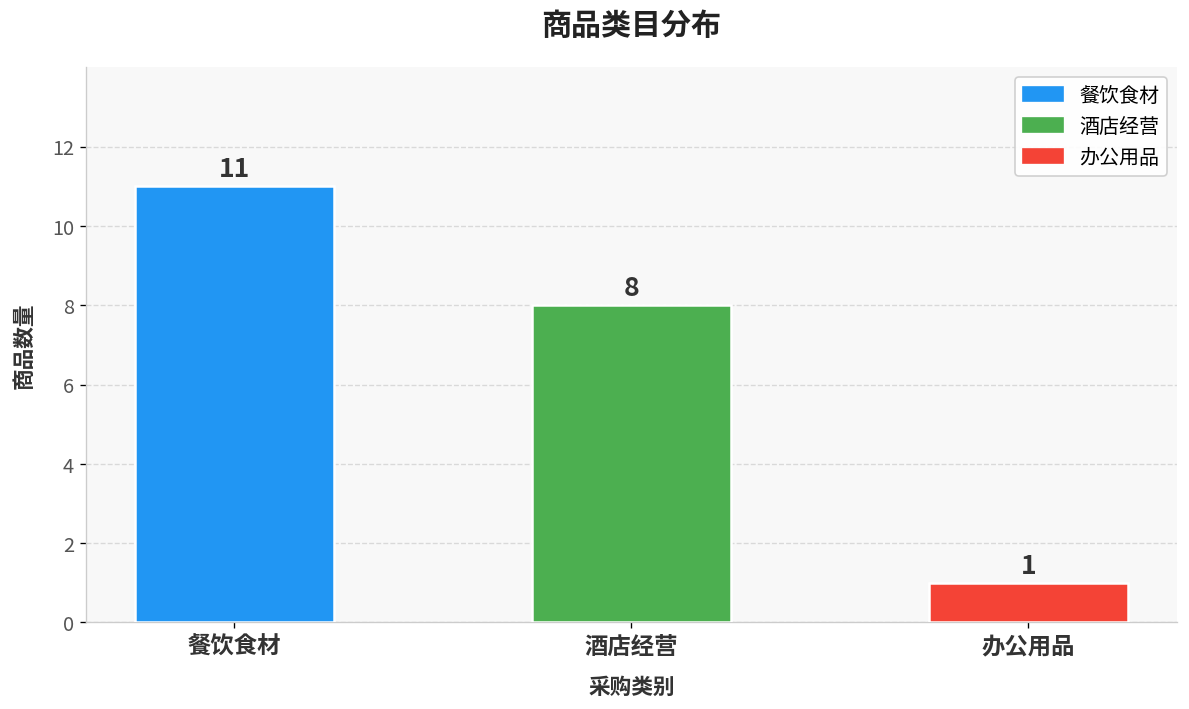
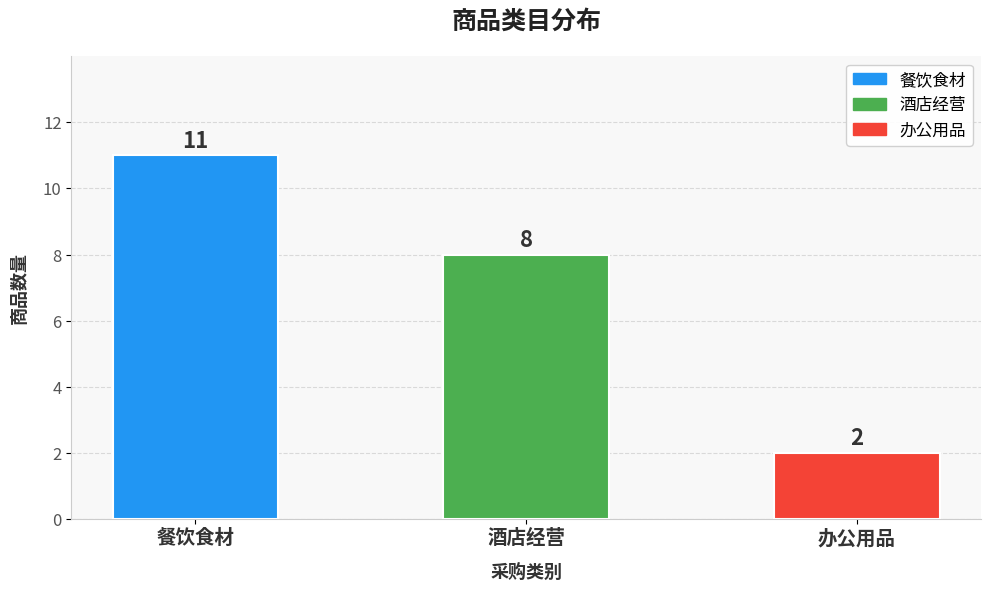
  {
    "餐饮食材": 11,
    "酒店经营": 8,
-   "办公用品": 1
+   "办公用品": 2
  }
